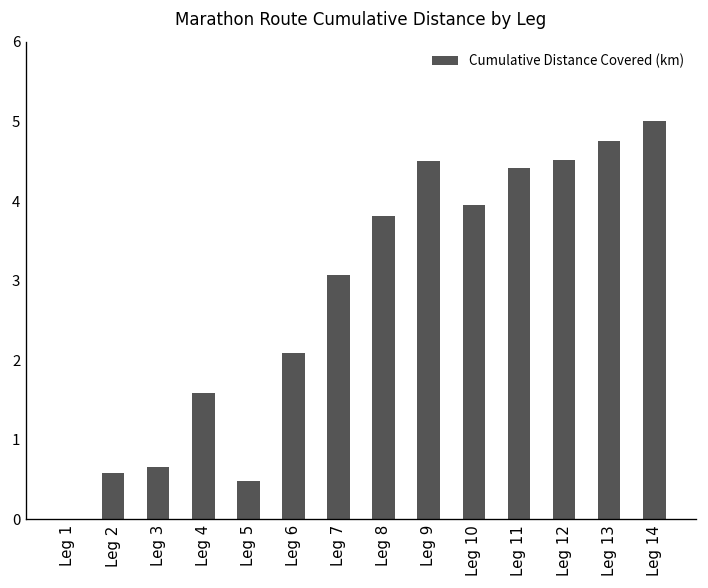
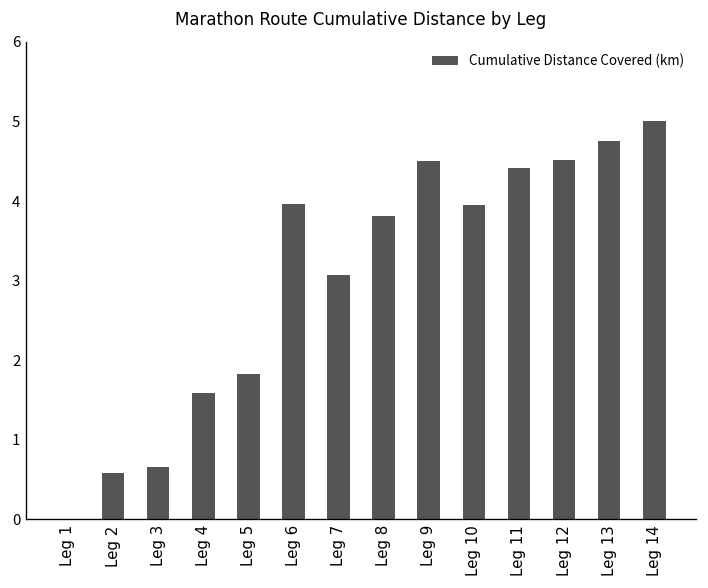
  {
    "Leg 1": 0.0,
    "Leg 2": 0.6,
    "Leg 3": 0.7,
    "Leg 4": 1.6,
-   "Leg 5": 0.5,
-   "Leg 6": 2.1,
+   "Leg 5": 1.8,
+   "Leg 6": 4.0,
    "Leg 7": 3.1,
    "Leg 8": 3.8,
    "Leg 9": 4.5,
    "Leg 10": 4.0,
    "Leg 11": 4.4,
    "Leg 12": 4.5,
    "Leg 13": 4.8,
    "Leg 14": 5.0
  }
